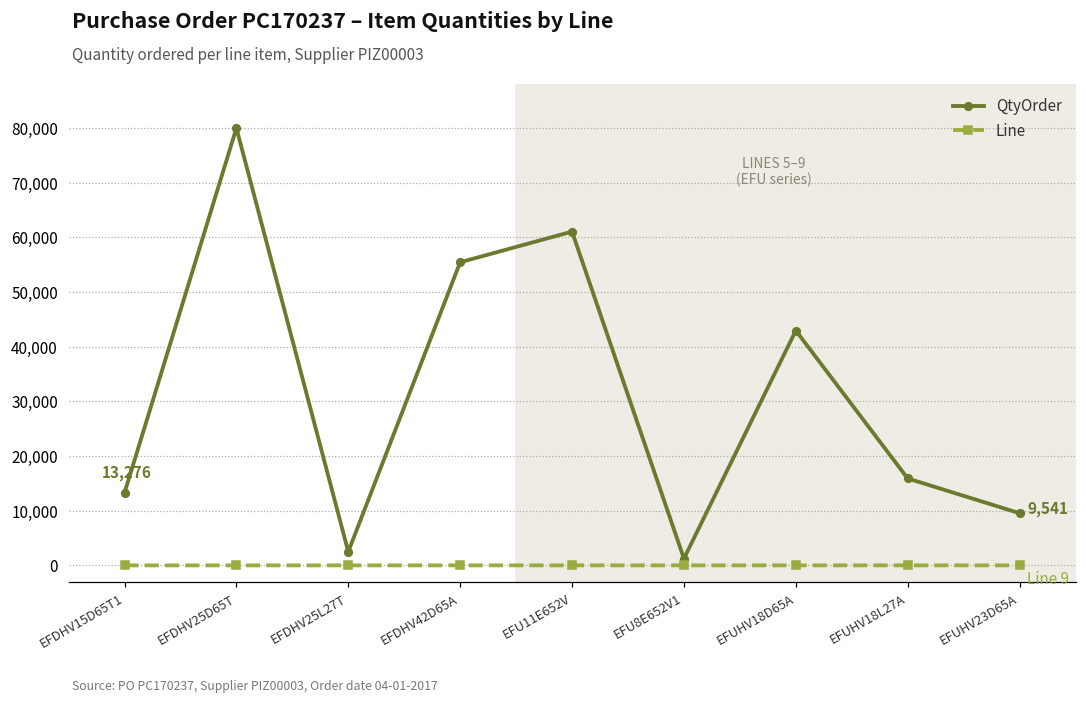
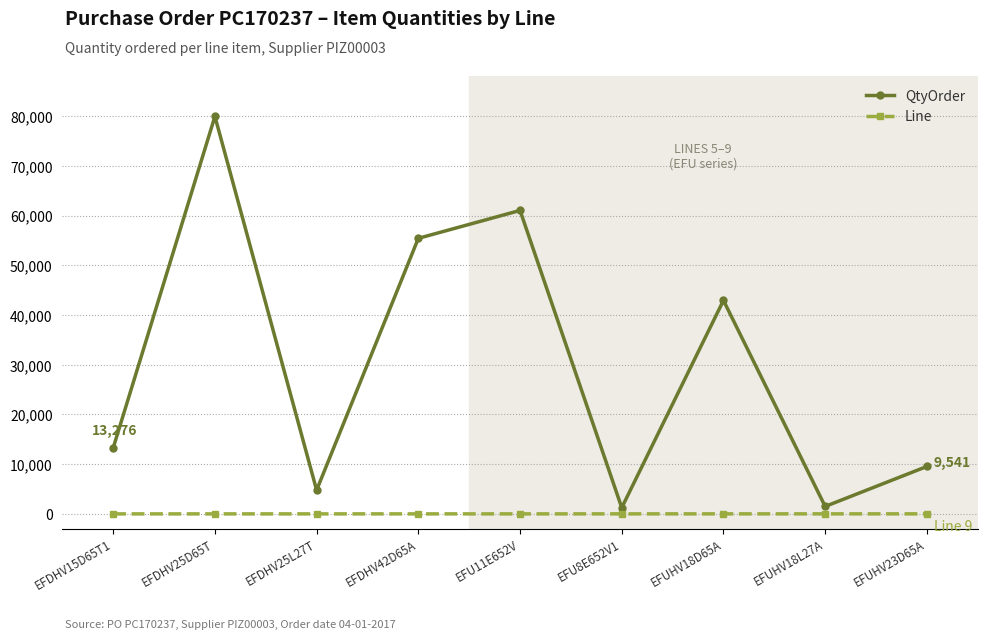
  {
    "QtyOrder": {
      "EFDHV25D65T": "80,000",
-     "EFDHV25L27T": "2,000",
+     "EFDHV25L27T": "5,000",
      "EFDHV42D65A": "55,000",
      "EFU11E652V": "61,000",
      "EFU8E652V1": "1,000",
      "EFUHV18D65A": "43,000",
-     "EFUHV18L27A": "16,000"
+     "EFUHV18L27A": "2,000"
    },
    "Line": {
      "EFUHV23D65A": "9"
    }
  }
